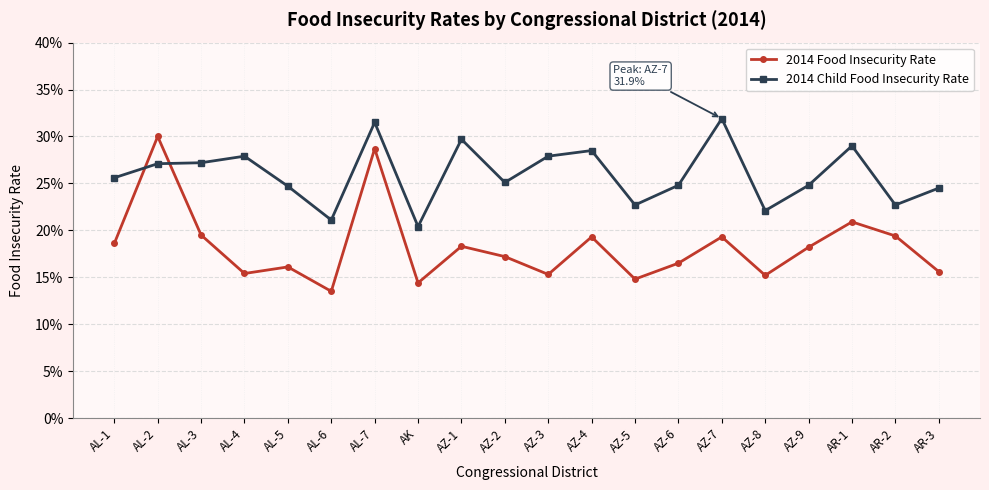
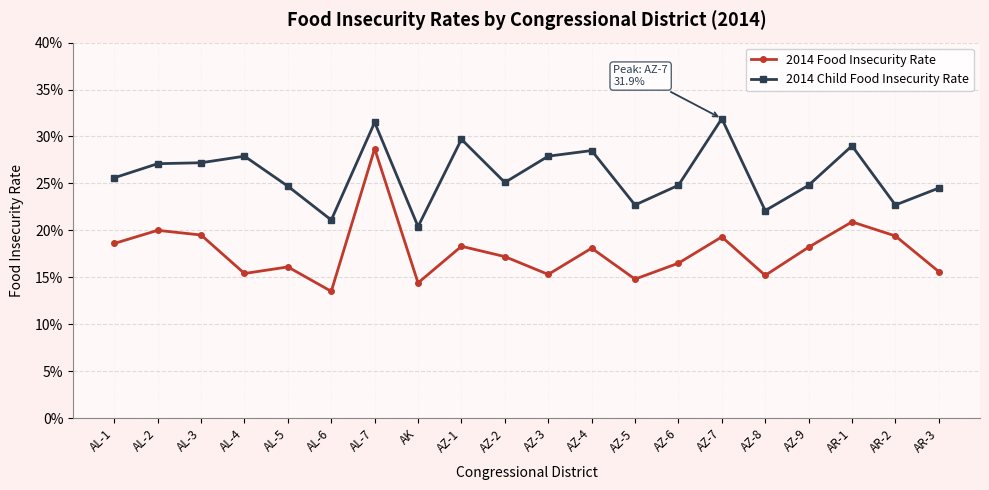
  {
    "2014 Food Insecurity Rate": {
      "AL-1": "19%",
-     "AL-2": "30%",
+     "AL-2": "20%",
      "AL-3": "20%",
      "AL-4": "15%",
      "AL-5": "16%",
      "AL-6": "14%",
      "AL-7": "29%",
      "AK": "14%",
      "AZ-1": "18%",
      "AZ-2": "17%",
      "AZ-3": "15%",
-     "AZ-4": "19%",
+     "AZ-4": "18%",
      "AZ-5": "15%",
      "AZ-6": "17%",
      "AZ-7": "19%",
      "AZ-8": "15%",
      "AZ-9": "18%",
      "AR-1": "21%",
      "AR-2": "19%",
      "AR-3": "16%"
    },
    "2014 Child Food Insecurity Rate": {
      "AL-1": "26%",
      "AL-2": "27%",
      "AL-3": "27%",
      "AL-4": "28%",
      "AL-5": "25%",
      "AL-6": "21%",
      "AL-7": "32%",
      "AK": "20%",
      "AZ-1": "30%",
      "AZ-2": "25%",
      "AZ-3": "28%",
      "AZ-4": "28%",
      "AZ-5": "23%",
      "AZ-6": "25%",
      "AZ-8": "22%",
      "AZ-9": "25%",
      "AR-1": "29%",
      "AR-2": "23%",
      "AR-3": "25%"
    }
  }
